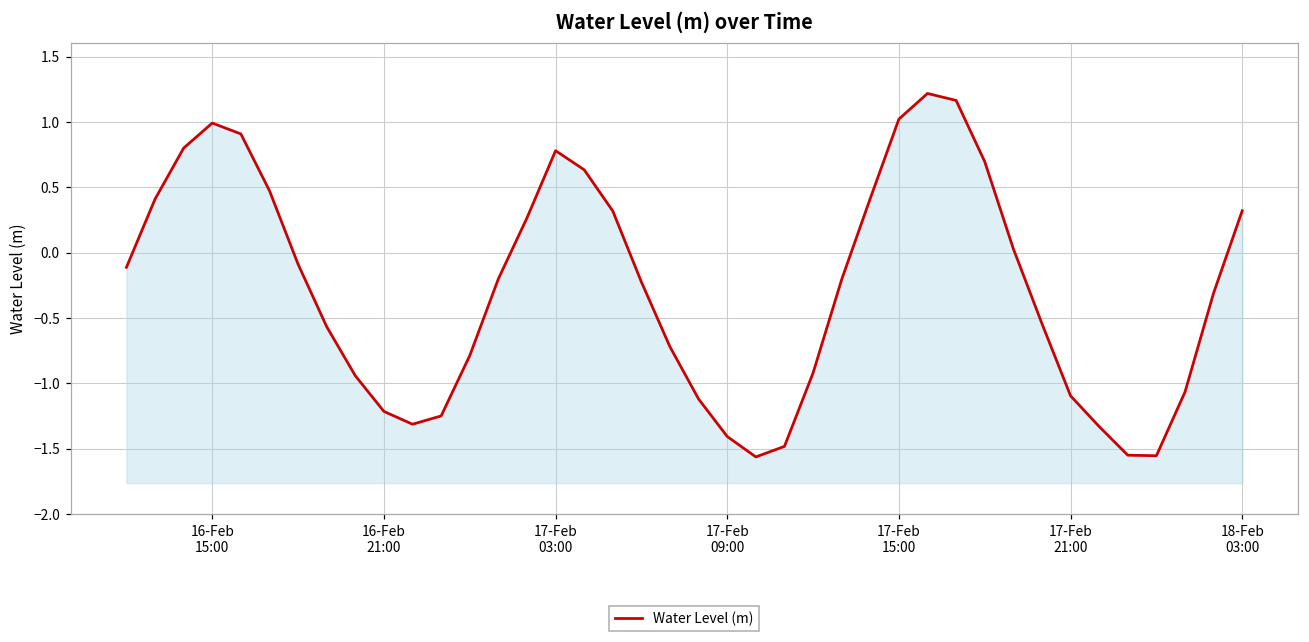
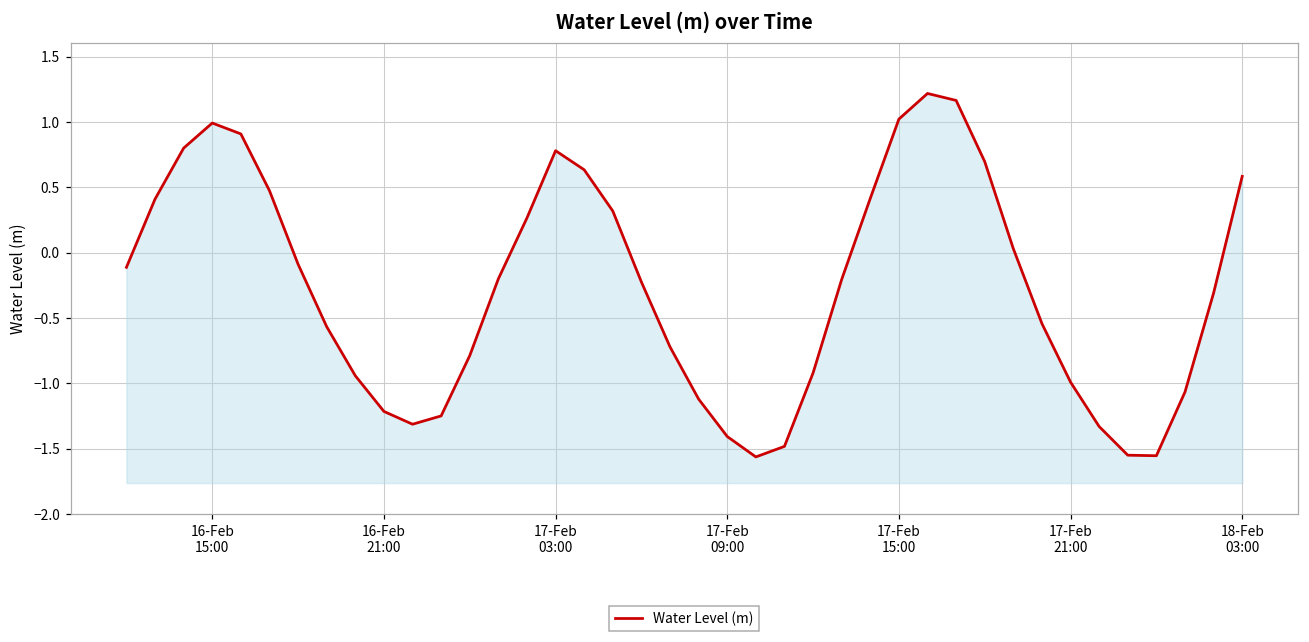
  {
    "16-Feb 15:00": 0.99,
    "16-Feb 21:00": -1.21,
    "17-Feb 03:00": 0.78,
    "17-Feb 09:00": -1.41,
    "17-Feb 15:00": 1.02,
-   "17-Feb 21:00": -1.10,
-   "18-Feb 03:00": 0.32
+   "17-Feb 21:00": -0.99,
+   "18-Feb 03:00": 0.58
  }
